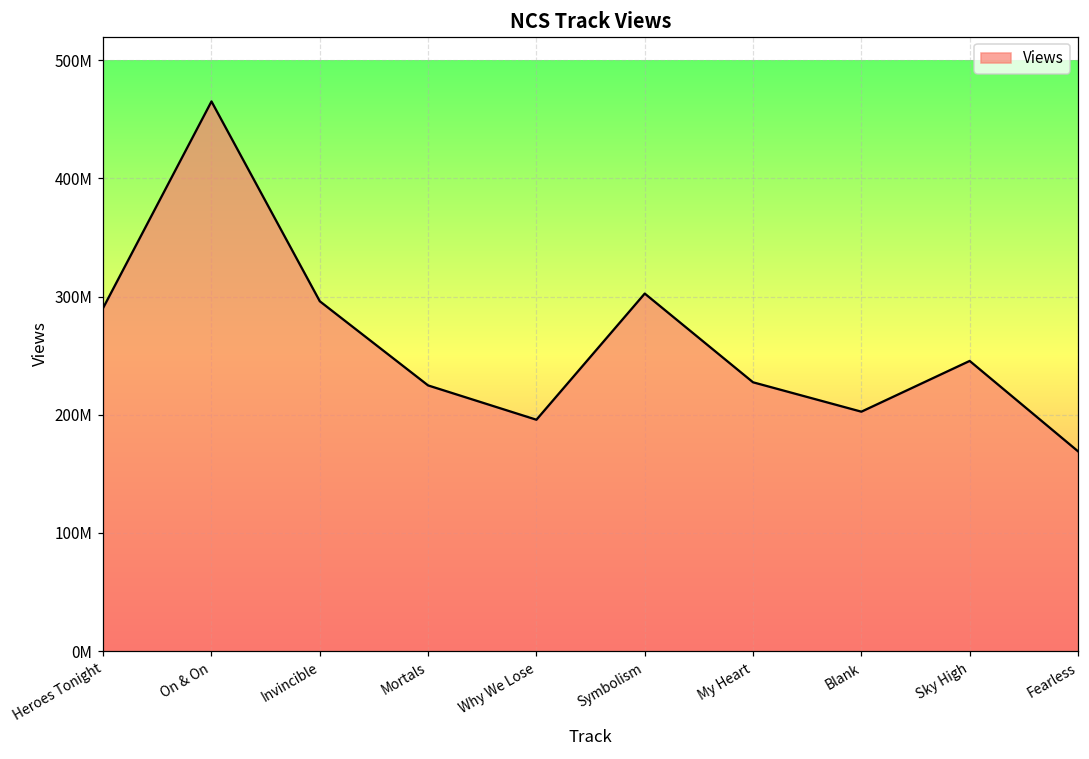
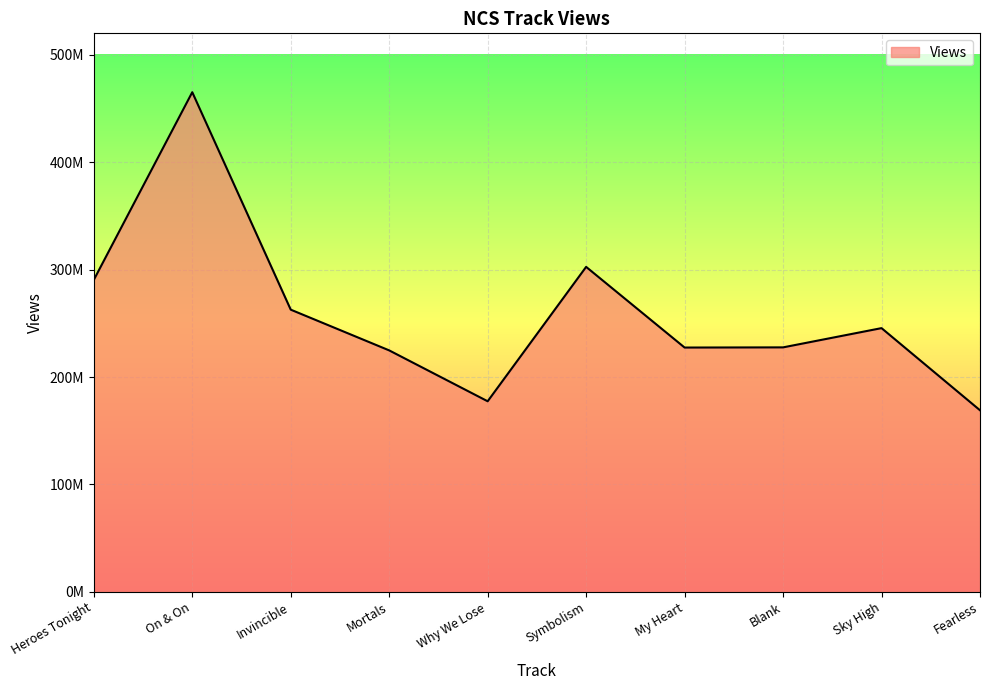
  {
    "Heroes Tonight": 290000000,
    "On & On": 465000000,
-   "Invincible": 296000000,
+   "Invincible": 263000000,
    "Mortals": 225000000,
-   "Why We Lose": 196000000,
+   "Why We Lose": 177000000,
    "Symbolism": 303000000,
    "My Heart": 227000000,
-   "Blank": 203000000,
+   "Blank": 228000000,
    "Sky High": 246000000,
    "Fearless": 169000000
  }
